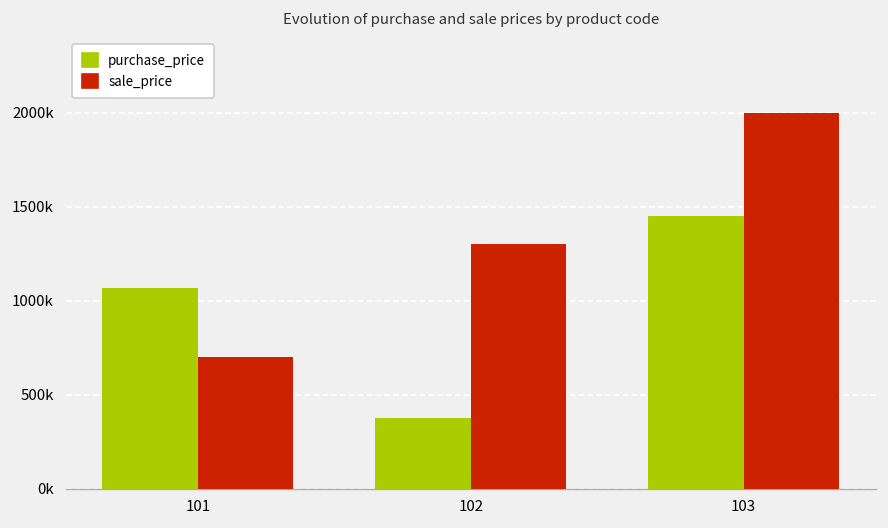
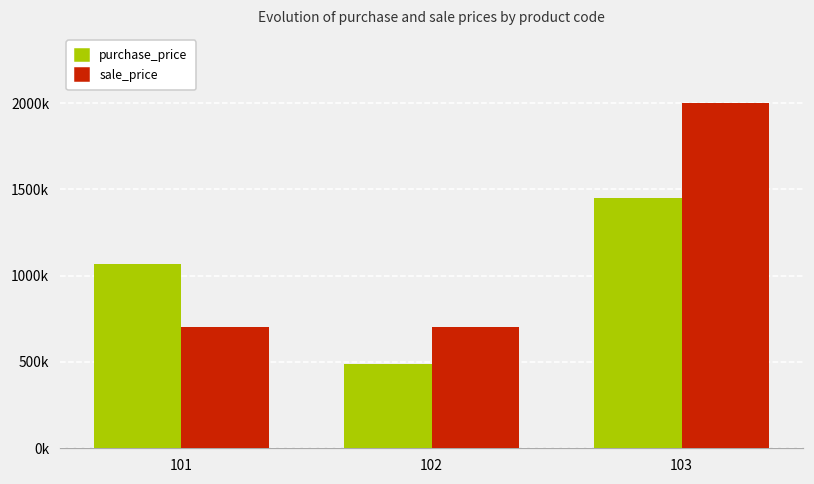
  {
    "purchase_price": {
      "101": 1060000,
-     "102": 380000,
+     "102": 490000,
      "103": 1450000
    },
    "sale_price": {
      "101": 700000,
-     "102": 1300000,
+     "102": 700000,
      "103": 2000000
    }
  }
